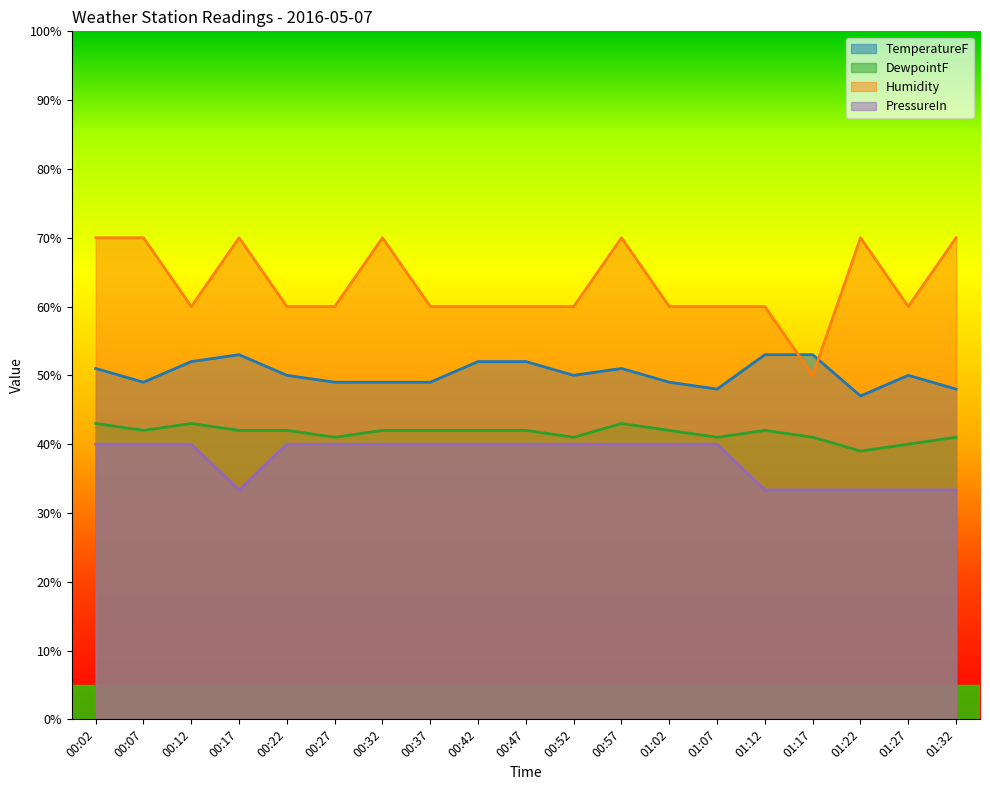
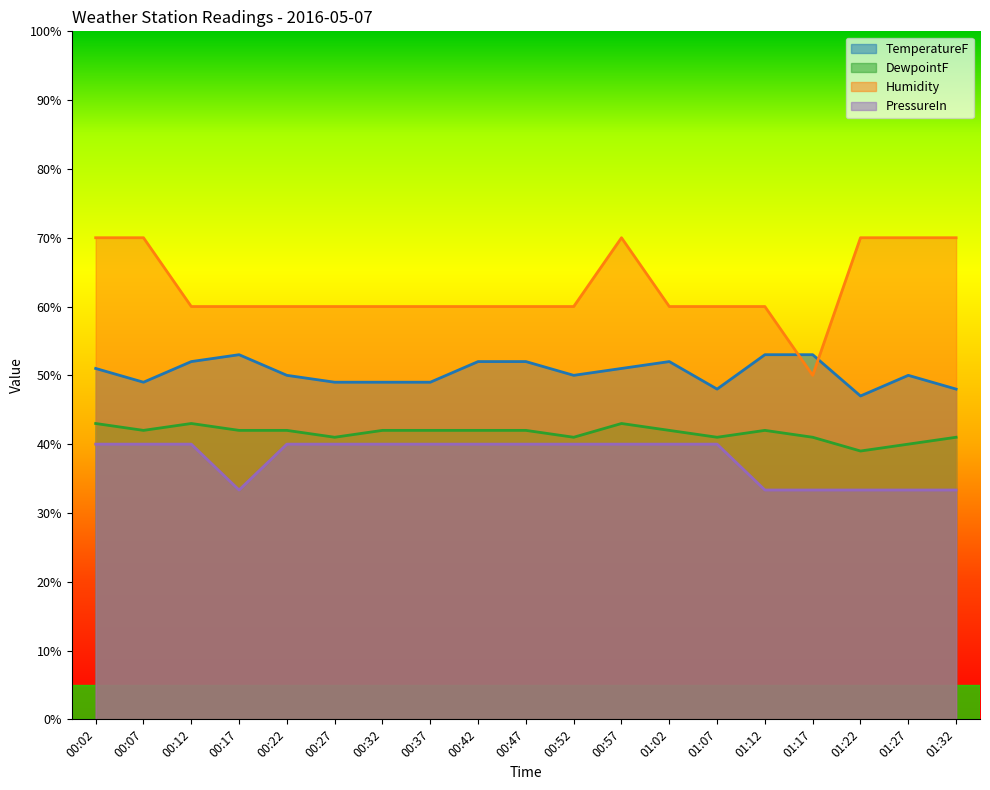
  {
    "TemperatureF": {
      "00:02": "51%",
      "00:07": "49%",
      "00:12": "52%",
      "00:17": "53%",
      "00:22": "50%",
      "00:27": "49%",
      "00:32": "49%",
      "00:37": "49%",
      "00:42": "52%",
      "00:47": "52%",
      "00:52": "50%",
      "00:57": "51%",
-     "01:02": "49%",
+     "01:02": "52%",
      "01:07": "48%",
      "01:12": "53%",
      "01:17": "53%",
      "01:22": "47%",
      "01:27": "50%",
      "01:32": "48%"
    },
    "DewpointF": {
      "00:02": "43%",
      "00:07": "42%",
      "00:12": "43%",
      "00:17": "42%",
      "00:22": "42%",
      "00:27": "41%",
      "00:32": "42%",
      "00:37": "42%",
      "00:42": "42%",
      "00:47": "42%",
      "00:52": "41%",
      "00:57": "43%",
      "01:02": "42%",
      "01:07": "41%",
      "01:12": "42%",
      "01:17": "41%",
      "01:22": "39%",
      "01:27": "40%",
      "01:32": "41%"
    },
    "Humidity": {
      "00:02": "70%",
      "00:07": "70%",
      "00:12": "60%",
-     "00:17": "70%",
+     "00:17": "60%",
      "00:22": "60%",
      "00:27": "60%",
-     "00:32": "70%",
+     "00:32": "60%",
      "00:37": "60%",
      "00:42": "60%",
      "00:47": "60%",
      "00:52": "60%",
      "00:57": "70%",
      "01:02": "60%",
      "01:07": "60%",
      "01:12": "60%",
      "01:17": "50%",
      "01:22": "70%",
-     "01:27": "60%",
+     "01:27": "70%",
      "01:32": "70%"
    },
    "PressureIn": {
      "00:02": "40%",
      "00:07": "40%",
      "00:12": "40%",
      "00:17": "33%",
      "00:22": "40%",
      "00:27": "40%",
      "00:32": "40%",
      "00:37": "40%",
      "00:42": "40%",
      "00:47": "40%",
      "00:52": "40%",
      "00:57": "40%",
      "01:02": "40%",
      "01:07": "40%",
      "01:12": "33%",
      "01:17": "33%",
      "01:22": "33%",
      "01:27": "33%",
      "01:32": "33%"
    }
  }
